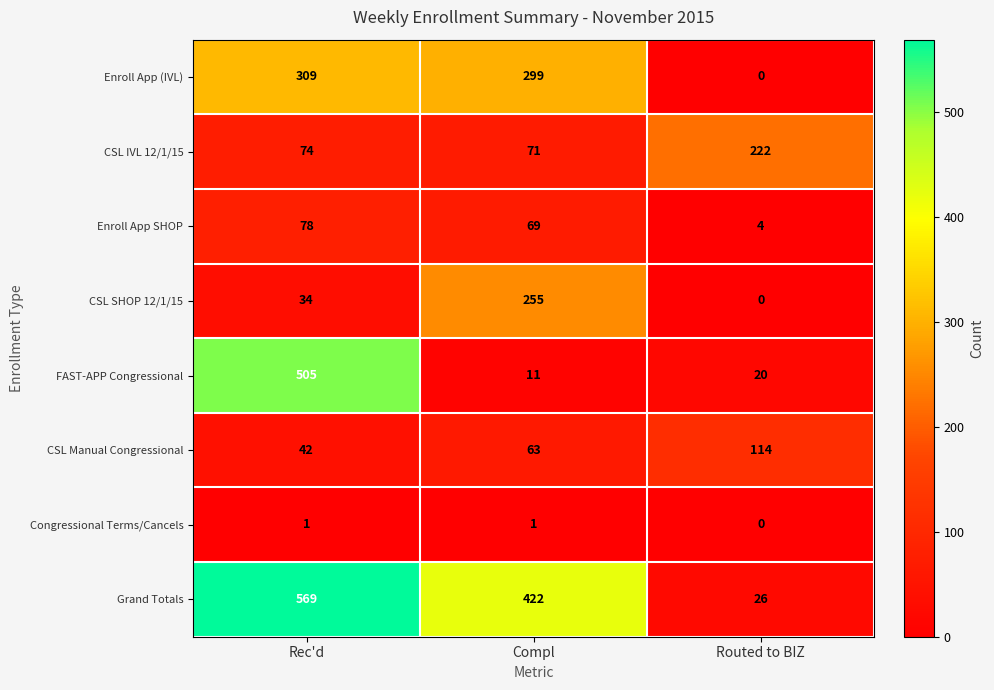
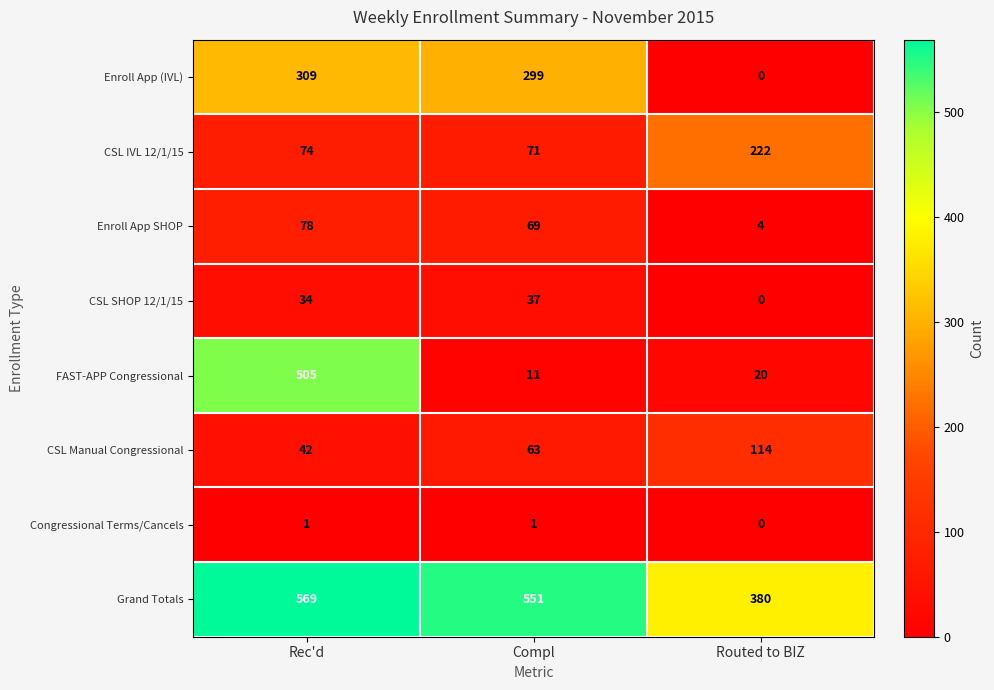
  {
    "Enroll App (IVL)": {
      "Rec'd": 309,
      "Compl": 299,
      "Routed to BIZ": 0
    },
    "CSL IVL 12/1/15": {
      "Rec'd": 74,
      "Compl": 71,
      "Routed to BIZ": 222
    },
    "Enroll App SHOP": {
      "Rec'd": 78,
      "Compl": 69,
      "Routed to BIZ": 4
    },
    "CSL SHOP 12/1/15": {
      "Rec'd": 34,
-     "Compl": 255,
+     "Compl": 37,
      "Routed to BIZ": 0
    },
    "FAST-APP Congressional": {
      "Rec'd": 505,
      "Compl": 11,
      "Routed to BIZ": 20
    },
    "CSL Manual Congressional": {
      "Rec'd": 42,
      "Compl": 63,
      "Routed to BIZ": 114
    },
    "Congressional Terms/Cancels": {
      "Rec'd": 1,
      "Compl": 1,
      "Routed to BIZ": 0
    },
    "Grand Totals": {
      "Rec'd": 569,
-     "Compl": 422,
-     "Routed to BIZ": 26
+     "Compl": 551,
+     "Routed to BIZ": 380
    }
  }
